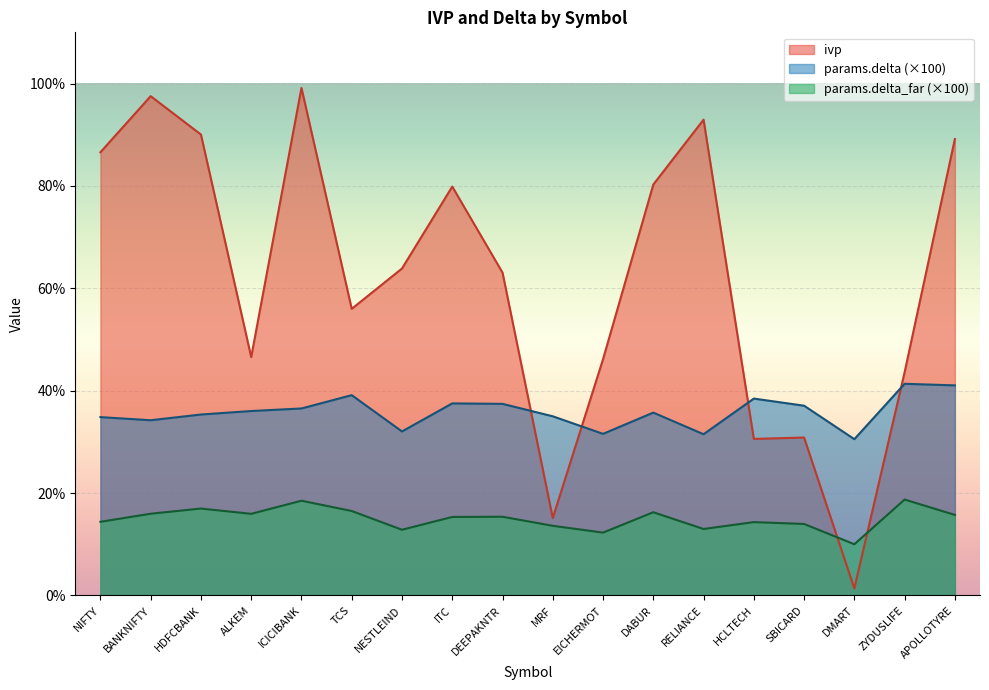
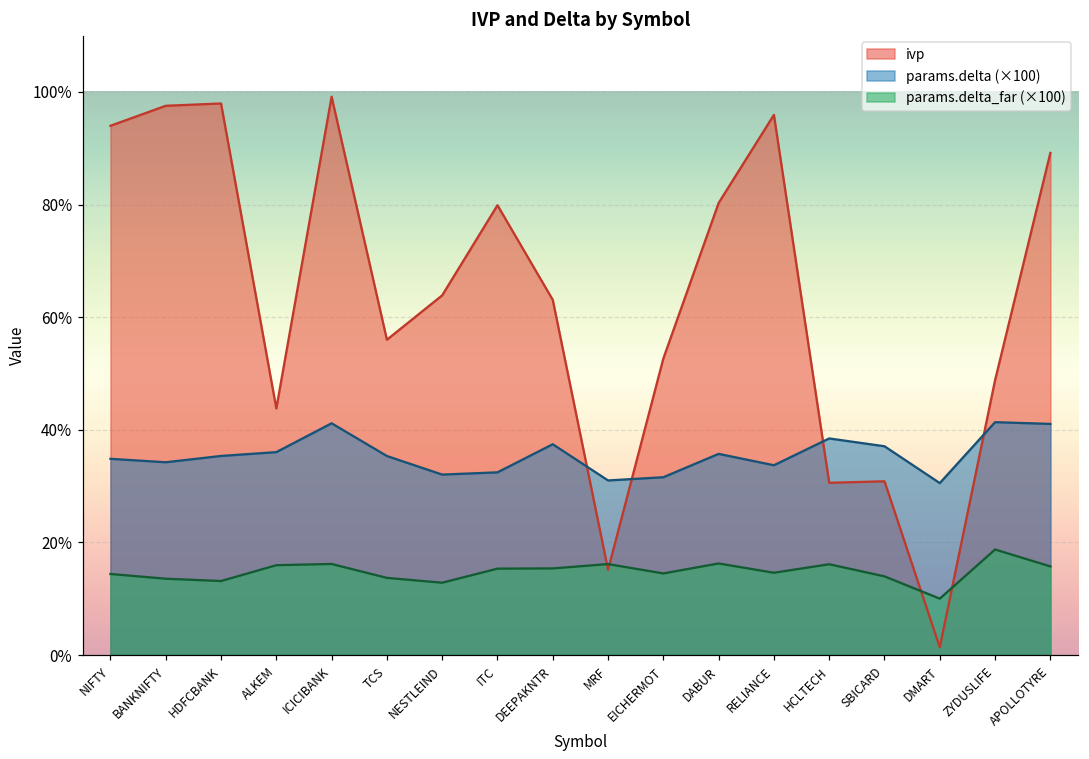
  {
    "ivp": {
-     "NIFTY": "87%",
+     "NIFTY": "94%",
      "BANKNIFTY": "98%",
-     "HDFCBANK": "90%",
-     "ALKEM": "47%",
+     "HDFCBANK": "98%",
+     "ALKEM": "44%",
      "ICICIBANK": "99%",
      "TCS": "56%",
      "NESTLEIND": "64%",
      "ITC": "80%",
      "DEEPAKNTR": "63%",
      "MRF": "15%",
-     "EICHERMOT": "46%",
+     "EICHERMOT": "53%",
      "DABUR": "80%",
-     "RELIANCE": "93%",
+     "RELIANCE": "96%",
      "HCLTECH": "31%",
      "SBICARD": "31%",
      "DMART": "1%",
-     "ZYDUSLIFE": "44%",
+     "ZYDUSLIFE": "49%",
      "APOLLOTYRE": "89%"
    },
    "params.delta (×100)": {
      "NIFTY": "35%",
      "BANKNIFTY": "34%",
      "HDFCBANK": "35%",
      "ALKEM": "36%",
-     "ICICIBANK": "37%",
-     "TCS": "39%",
+     "ICICIBANK": "41%",
+     "TCS": "35%",
      "NESTLEIND": "32%",
-     "ITC": "38%",
+     "ITC": "32%",
      "DEEPAKNTR": "37%",
-     "MRF": "35%",
+     "MRF": "31%",
      "EICHERMOT": "32%",
      "DABUR": "36%",
-     "RELIANCE": "32%",
+     "RELIANCE": "34%",
      "HCLTECH": "38%",
      "SBICARD": "37%",
      "DMART": "31%",
      "ZYDUSLIFE": "41%",
      "APOLLOTYRE": "41%"
    },
    "params.delta_far (×100)": {
      "NIFTY": "14%",
-     "BANKNIFTY": "16%",
-     "HDFCBANK": "17%",
+     "BANKNIFTY": "14%",
+     "HDFCBANK": "13%",
      "ALKEM": "16%",
-     "ICICIBANK": "19%",
-     "TCS": "17%",
+     "ICICIBANK": "16%",
+     "TCS": "14%",
      "NESTLEIND": "13%",
      "ITC": "15%",
      "DEEPAKNTR": "15%",
-     "MRF": "14%",
-     "EICHERMOT": "12%",
+     "MRF": "16%",
+     "EICHERMOT": "14%",
      "DABUR": "16%",
-     "RELIANCE": "13%",
-     "HCLTECH": "14%",
+     "RELIANCE": "15%",
+     "HCLTECH": "16%",
      "SBICARD": "14%",
      "DMART": "10%",
      "ZYDUSLIFE": "19%",
      "APOLLOTYRE": "16%"
    }
  }
